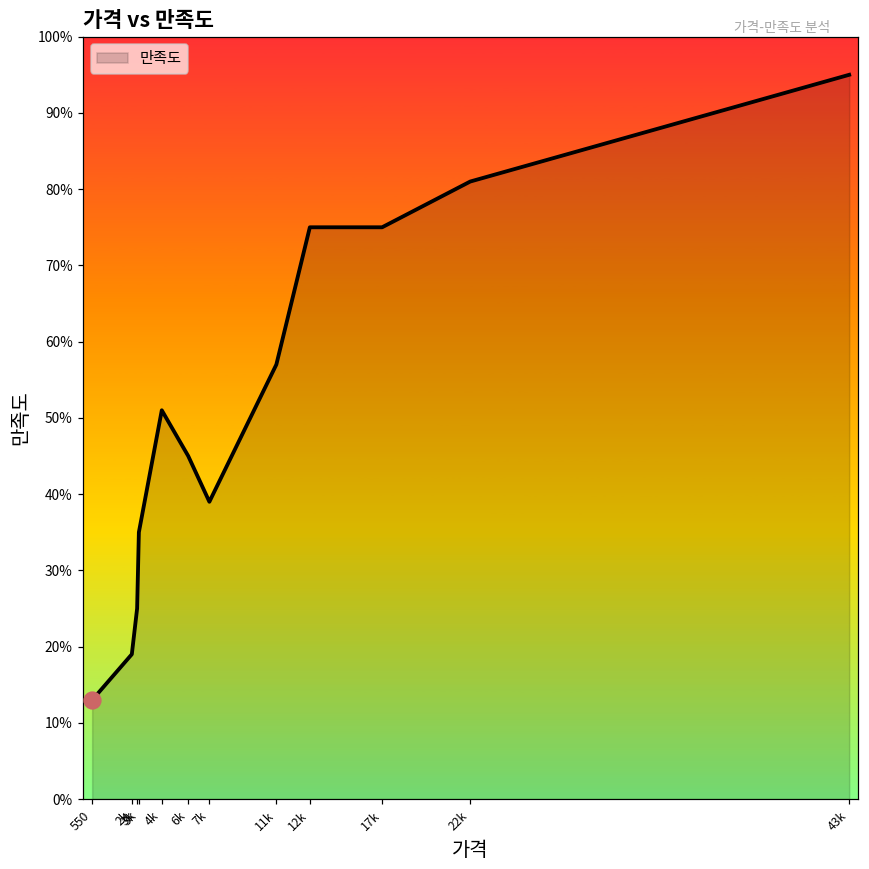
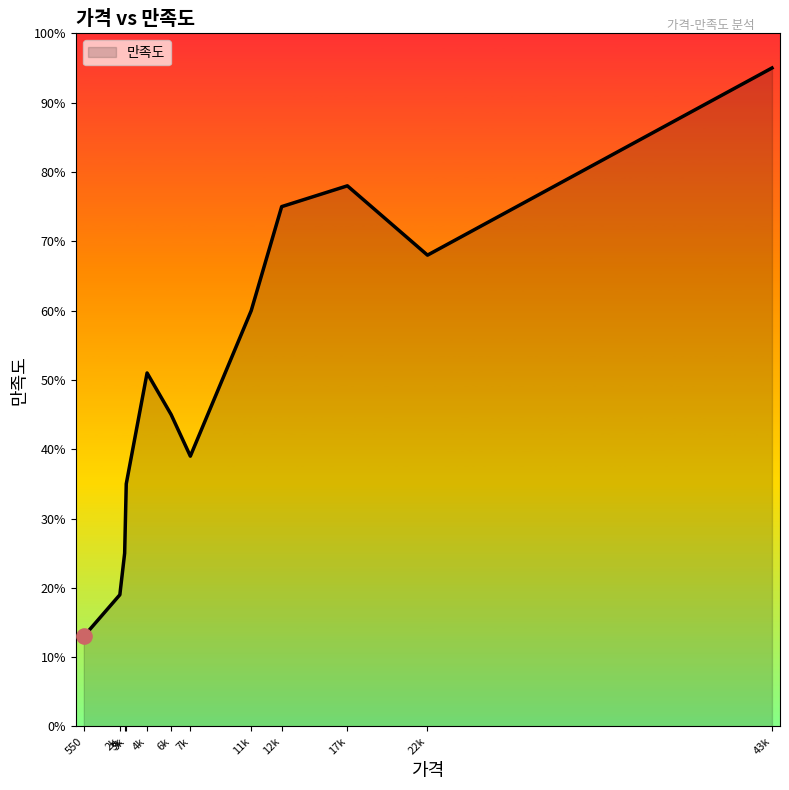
  {
    "만족도": {
      "2k": "19%",
      "4k": "51%",
      "6k": "45%",
      "7k": "39%",
-     "11k": "57%",
+     "11k": "60%",
      "12k": "75%",
-     "17k": "75%",
-     "22k": "81%",
+     "17k": "78%",
+     "22k": "68%",
      "43k": "95%"
    }
  }
